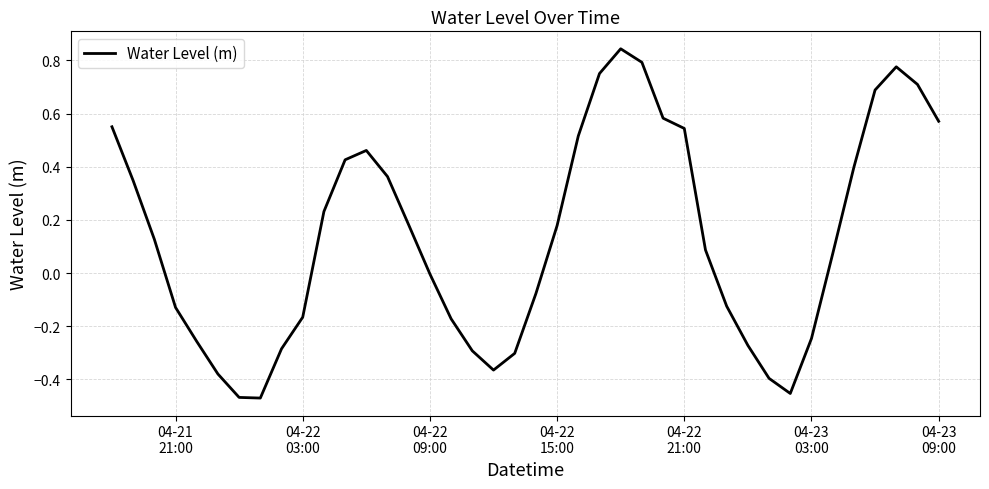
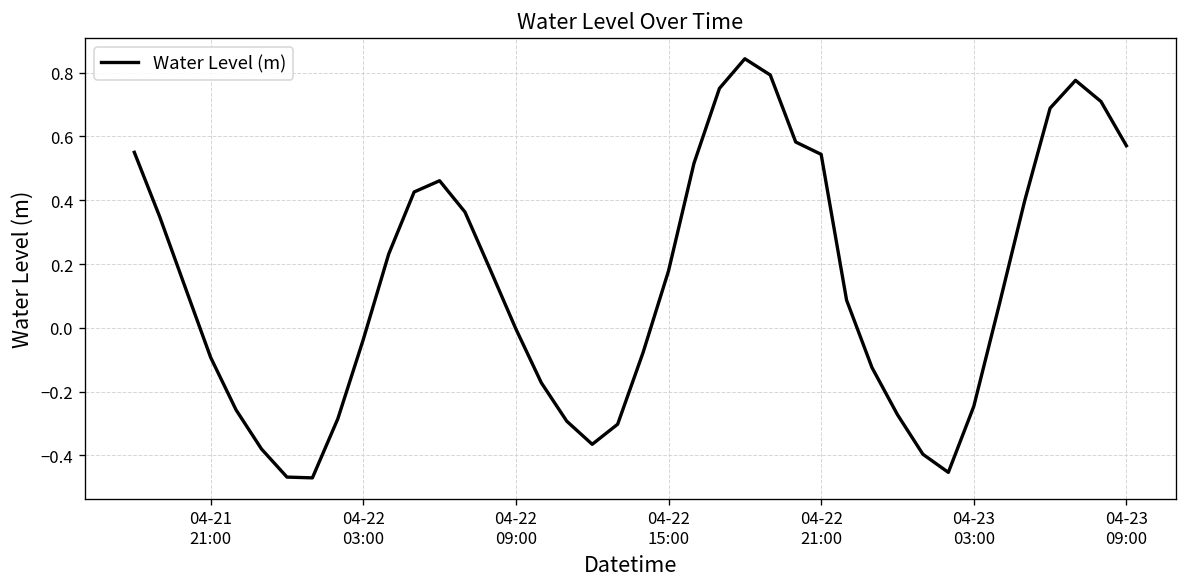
  {
-   "04-21 21:00": -0.13,
-   "04-22 03:00": -0.17,
+   "04-21 21:00": -0.09,
+   "04-22 03:00": -0.04,
    "04-22 09:00": 0.00,
    "04-22 15:00": 0.18,
    "04-22 21:00": 0.54,
    "04-23 03:00": -0.25,
    "04-23 09:00": 0.57
  }
